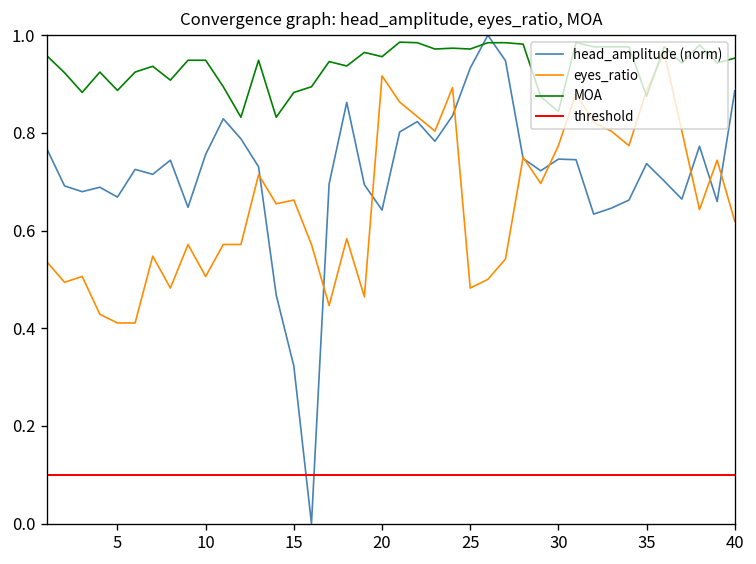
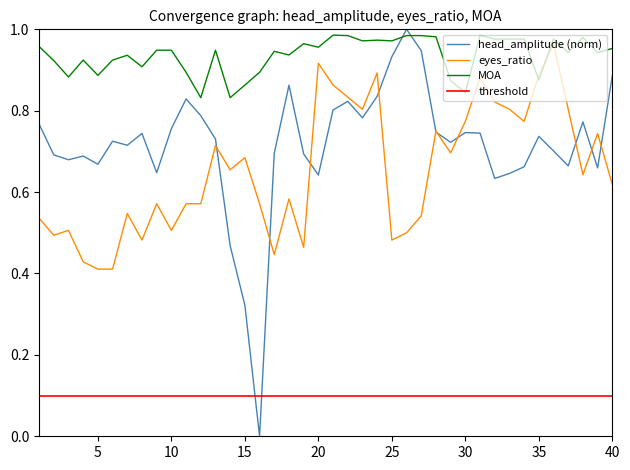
  {
    "head_amplitude (norm)": {
      "5": 0.67,
      "10": 0.76,
      "15": 0.32,
      "20": 0.64,
      "25": 0.93,
      "30": 0.75,
      "35": 0.74,
      "40": 0.89
    },
    "eyes_ratio": {
      "5": 0.41,
      "10": 0.51,
-     "15": 0.66,
+     "15": 0.68,
      "20": 0.92,
      "25": 0.48,
      "30": 0.77,
      "40": 0.62
    },
    "MOA": {
      "5": 0.89,
      "10": 0.95,
-     "15": 0.88,
+     "15": 0.86,
      "20": 0.96,
      "25": 0.97,
      "40": 0.95
    }
  }
